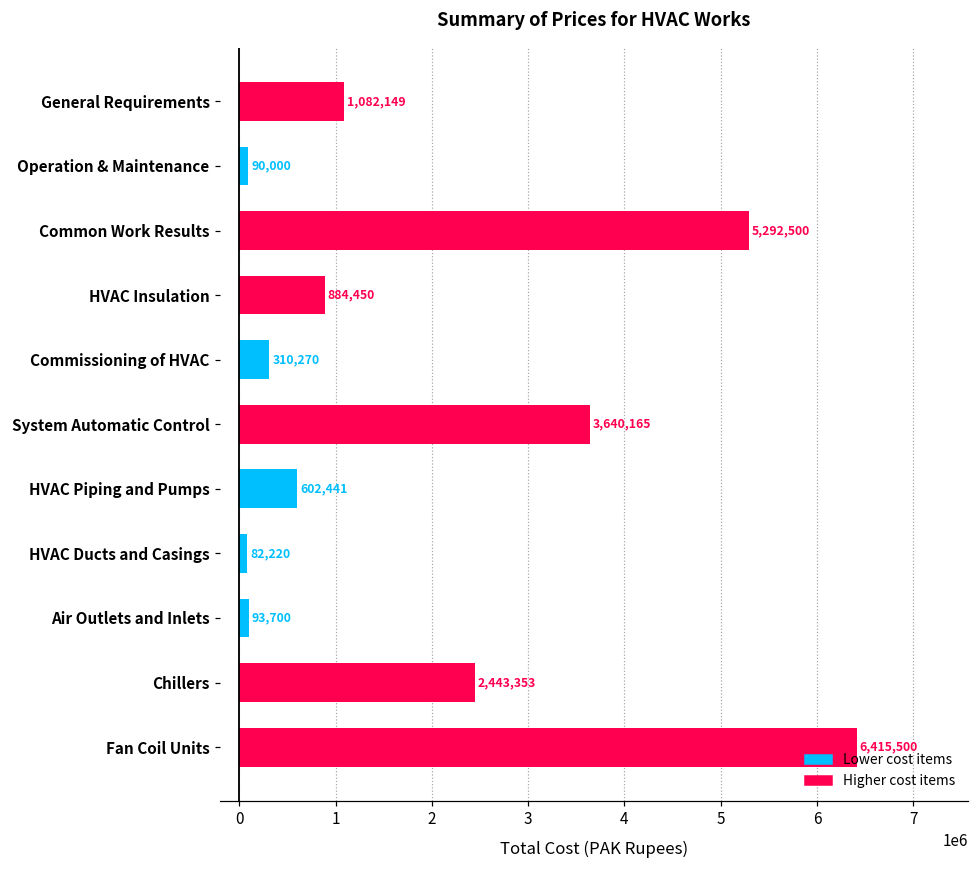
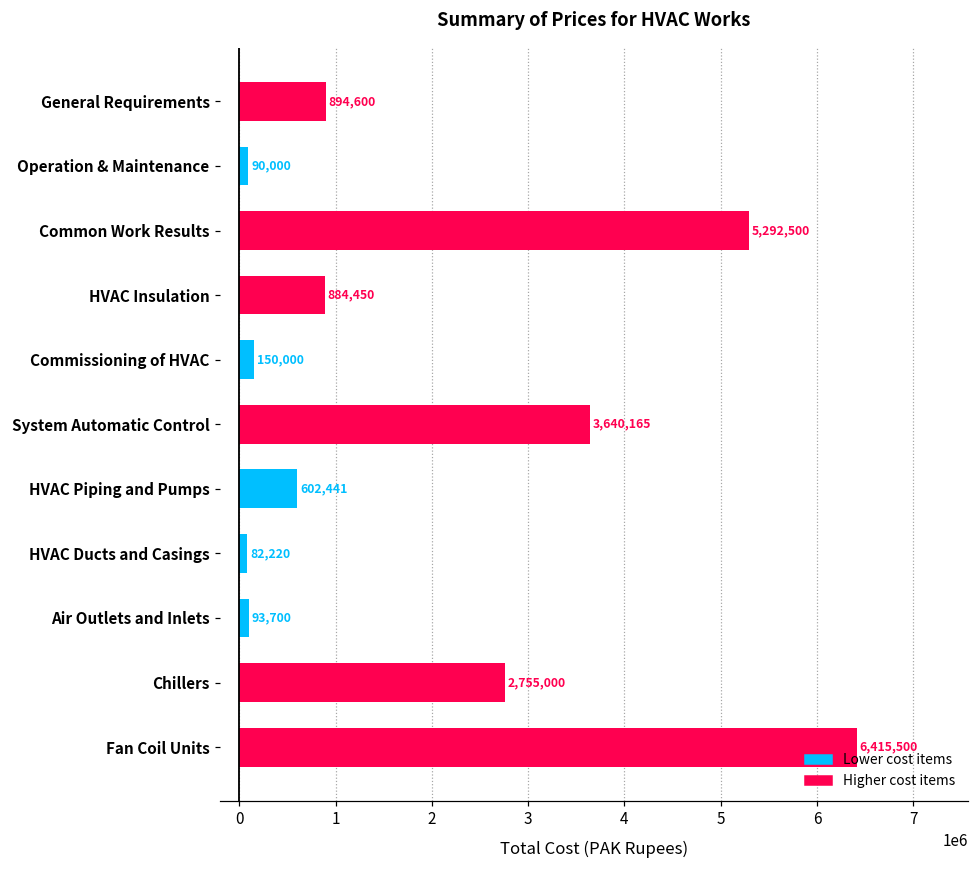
  {
-   "General Requirements": "1,082,149",
+   "General Requirements": "894,600",
    "Operation & Maintenance": "90,000",
    "Common Work Results": "5,292,500",
    "HVAC Insulation": "884,450",
-   "Commissioning of HVAC": "310,270",
+   "Commissioning of HVAC": "150,000",
    "System Automatic Control": "3,640,165",
    "HVAC Piping and Pumps": "602,441",
    "HVAC Ducts and Casings": "82,220",
    "Air Outlets and Inlets": "93,700",
-   "Chillers": "2,443,353",
+   "Chillers": "2,755,000",
    "Fan Coil Units": "6,415,500"
  }
